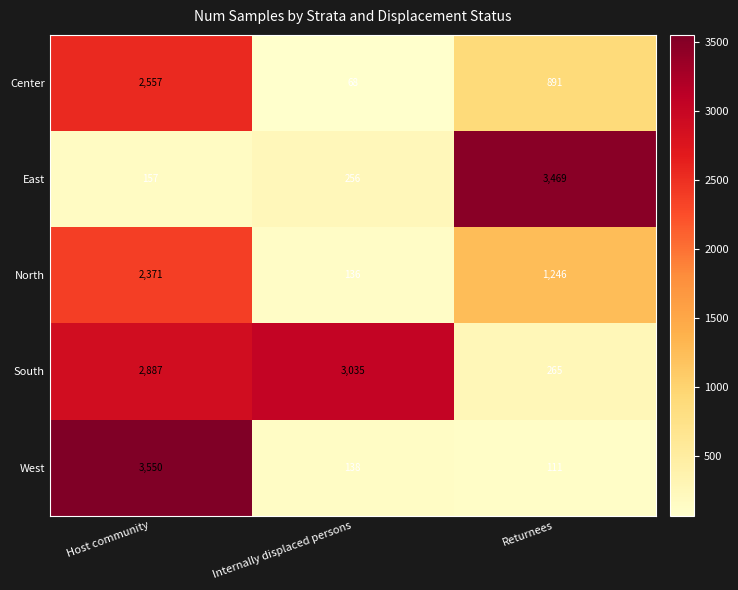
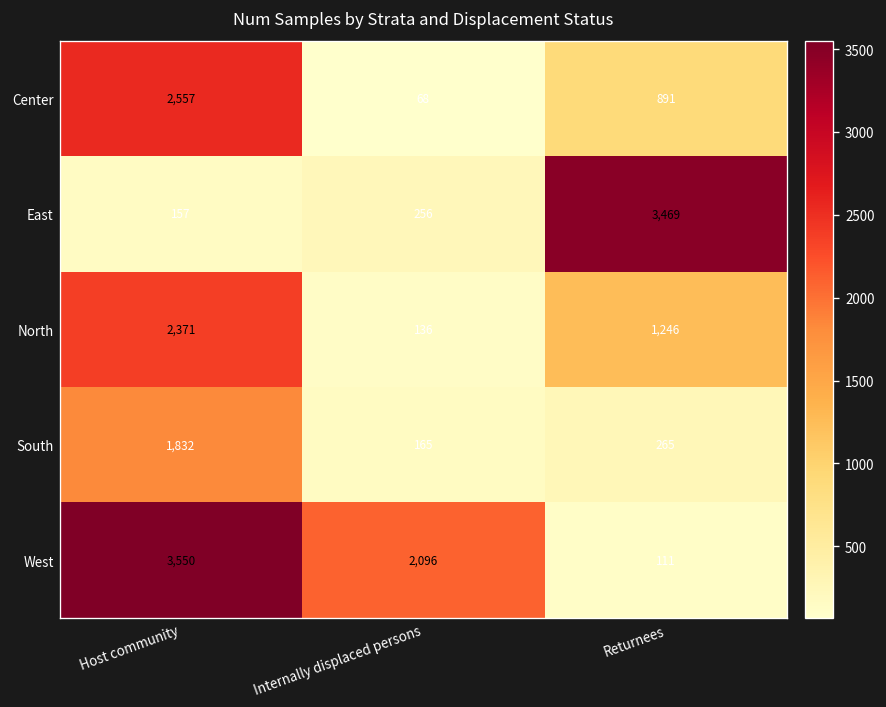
  {
    "Center": {
      "Host community": "2,557",
      "Internally displaced persons": "68",
      "Returnees": "891"
    },
    "East": {
      "Host community": "157",
      "Internally displaced persons": "256",
      "Returnees": "3,469"
    },
    "North": {
      "Host community": "2,371",
      "Internally displaced persons": "136",
      "Returnees": "1,246"
    },
    "South": {
-     "Host community": "2,887",
-     "Internally displaced persons": "3,035",
+     "Host community": "1,832",
+     "Internally displaced persons": "165",
      "Returnees": "265"
    },
    "West": {
      "Host community": "3,550",
-     "Internally displaced persons": "138",
+     "Internally displaced persons": "2,096",
      "Returnees": "111"
    }
  }
